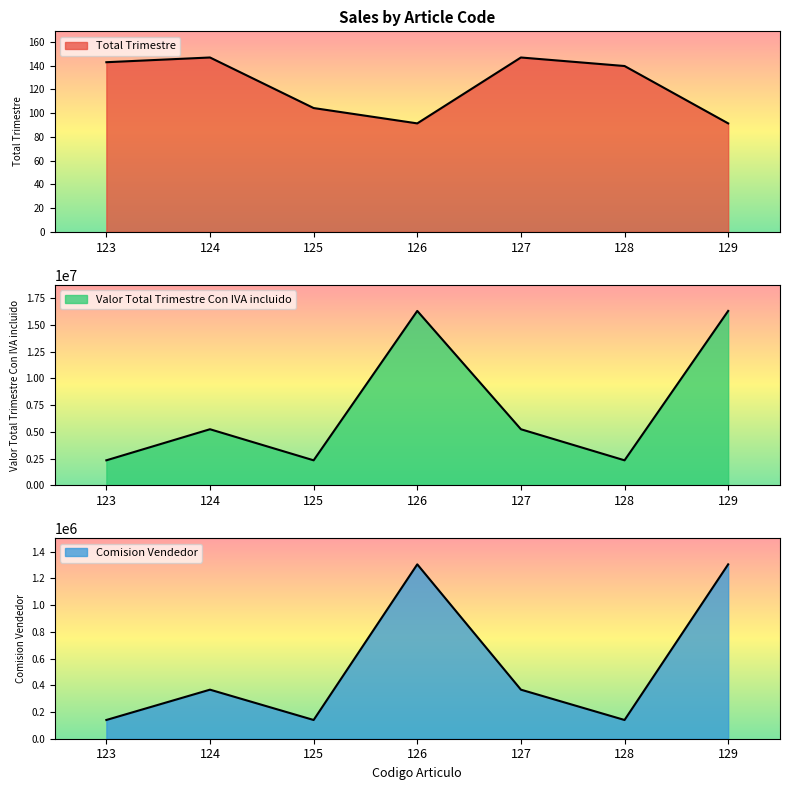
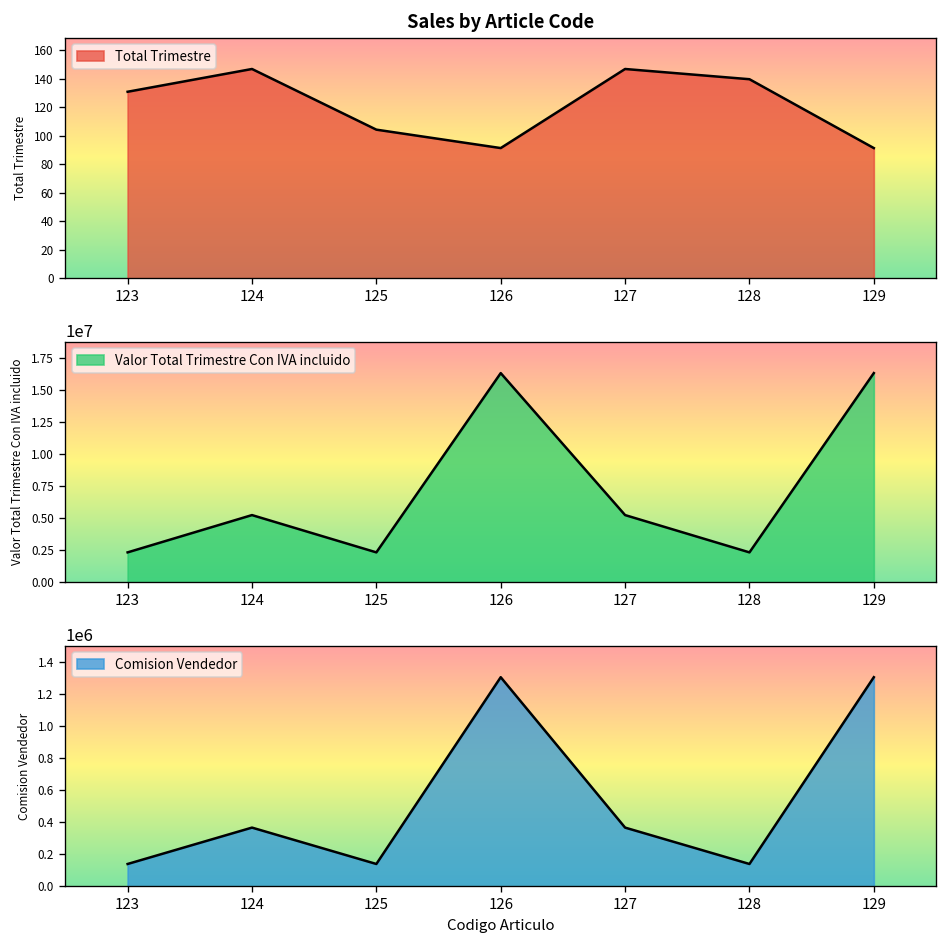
  {
    "Sales by Article Code": {
-     "123": 143,
+     "123": 131,
      "124": 147,
      "125": 104,
      "126": 91,
      "127": 147,
      "128": 140,
      "129": 91
    }
  }
